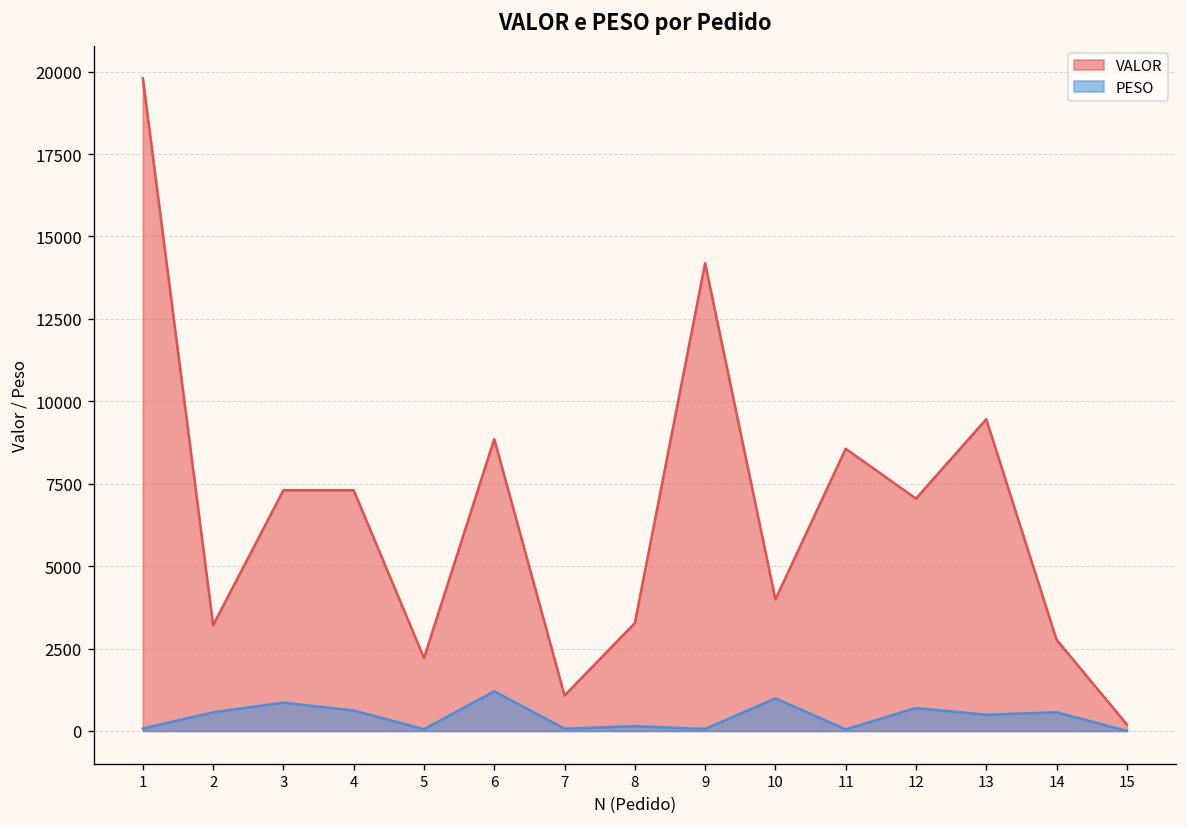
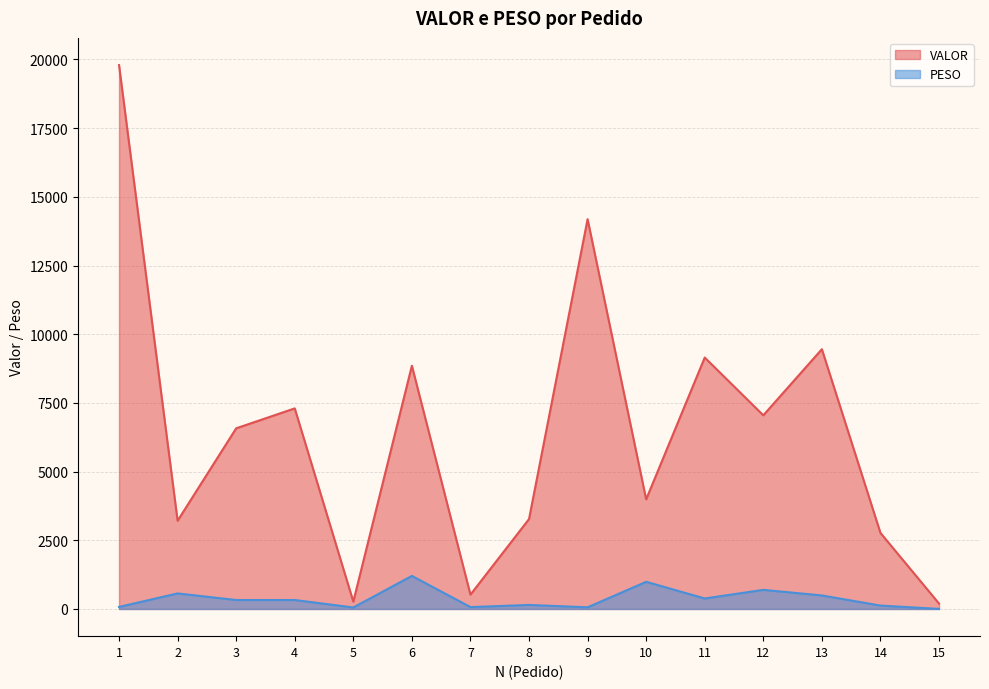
  {
    "VALOR": {
      "1": 19800,
      "2": 3200,
-     "3": 7300,
+     "3": 6600,
      "4": 7300,
-     "5": 2200,
+     "5": 300,
      "6": 8900,
-     "7": 1100,
+     "7": 500,
      "8": 3300,
      "9": 14200,
      "10": 4000,
-     "11": 8600,
+     "11": 9200,
      "12": 7000,
      "13": 9500,
      "14": 2800,
      "15": 200
    },
    "PESO": {
      "1": 100,
      "2": 600,
-     "3": 900,
-     "4": 600,
+     "3": 300,
+     "4": 300,
      "5": 100,
      "6": 1200,
      "7": 100,
      "8": 100,
      "9": 100,
      "10": 1000,
-     "11": 0,
+     "11": 400,
      "12": 700,
      "13": 500,
-     "14": 600,
+     "14": 100,
      "15": 0
    }
  }
